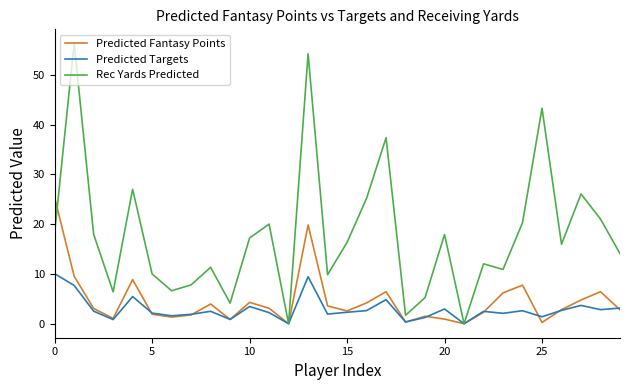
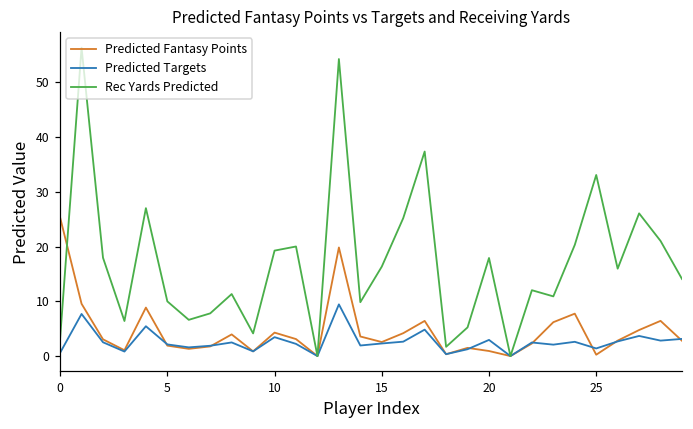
  {
    "Predicted Fantasy Points": {
      "0": 25,
      "10": 4,
      "20": 1,
      "25": 0
    },
    "Predicted Targets": {
-     "0": 10,
+     "0": 1,
      "10": 3,
      "20": 3,
      "25": 1
    },
    "Rec Yards Predicted": {
-     "0": 18,
+     "0": 3,
      "5": 10,
-     "10": 17,
+     "10": 19,
      "15": 16,
      "20": 18,
-     "25": 43
+     "25": 33
    }
  }
